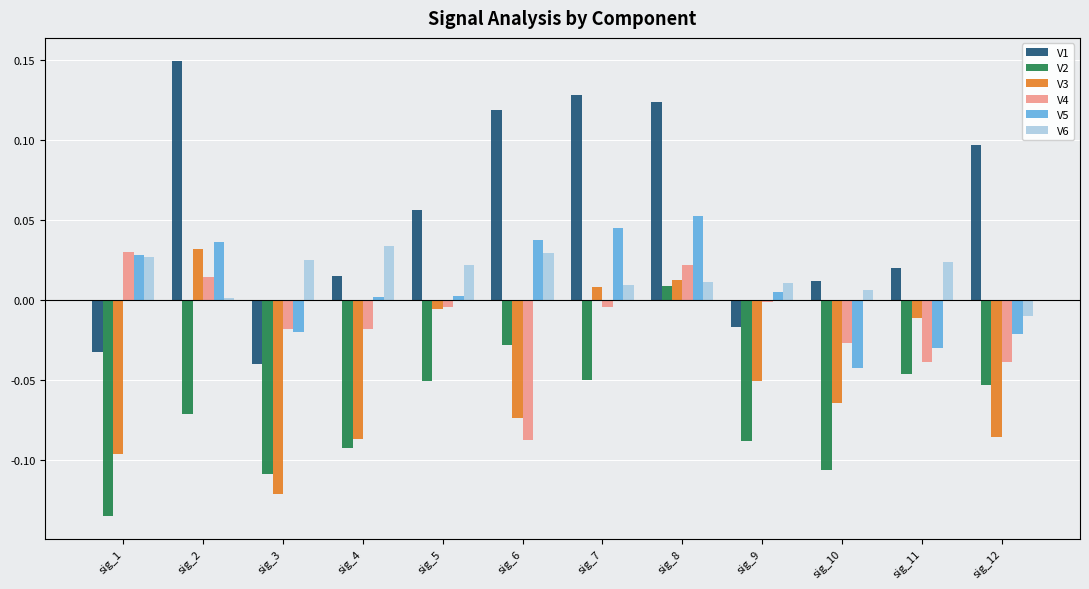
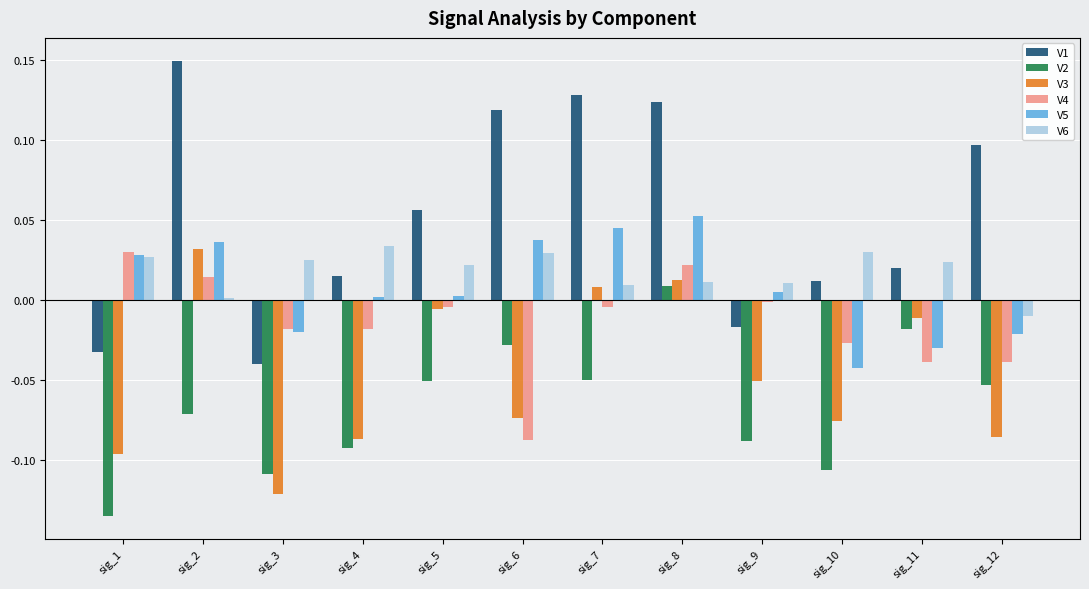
  {
    "V1": {
      "sig_1": -0.032,
      "sig_2": 0.150,
      "sig_3": -0.040,
      "sig_4": 0.015,
      "sig_5": 0.056,
      "sig_6": 0.118,
      "sig_7": 0.128,
      "sig_8": 0.124,
      "sig_9": -0.017,
      "sig_10": 0.012,
      "sig_11": 0.020,
      "sig_12": 0.097
    },
    "V2": {
      "sig_1": -0.135,
      "sig_2": -0.071,
      "sig_3": -0.109,
      "sig_4": -0.093,
      "sig_5": -0.051,
      "sig_6": -0.028,
      "sig_7": -0.050,
      "sig_8": 0.009,
      "sig_9": -0.088,
      "sig_10": -0.106,
-     "sig_11": -0.046,
+     "sig_11": -0.018,
      "sig_12": -0.053
    },
    "V3": {
      "sig_1": -0.096,
      "sig_2": 0.032,
      "sig_3": -0.121,
      "sig_4": -0.087,
      "sig_5": -0.006,
      "sig_6": -0.074,
      "sig_7": 0.008,
      "sig_8": 0.013,
      "sig_9": -0.050,
-     "sig_10": -0.064,
+     "sig_10": -0.076,
      "sig_11": -0.011,
      "sig_12": -0.086
    },
    "V4": {
      "sig_1": 0.030,
      "sig_2": 0.014,
      "sig_3": -0.018,
      "sig_4": -0.018,
      "sig_5": -0.005,
      "sig_6": -0.088,
      "sig_7": -0.004,
      "sig_8": 0.022,
      "sig_10": -0.027,
      "sig_11": -0.039,
      "sig_12": -0.039
    },
    "V5": {
      "sig_1": 0.028,
      "sig_2": 0.036,
      "sig_3": -0.020,
      "sig_4": 0.002,
      "sig_5": 0.002,
      "sig_6": 0.038,
      "sig_7": 0.045,
      "sig_8": 0.052,
      "sig_9": 0.005,
      "sig_10": -0.043,
      "sig_11": -0.030,
      "sig_12": -0.022
    },
    "V6": {
      "sig_1": 0.027,
      "sig_3": 0.025,
      "sig_4": 0.034,
      "sig_5": 0.022,
      "sig_6": 0.029,
      "sig_7": 0.010,
      "sig_8": 0.011,
      "sig_9": 0.011,
-     "sig_10": 0.006,
+     "sig_10": 0.030,
      "sig_11": 0.023,
      "sig_12": -0.010
    }
  }
